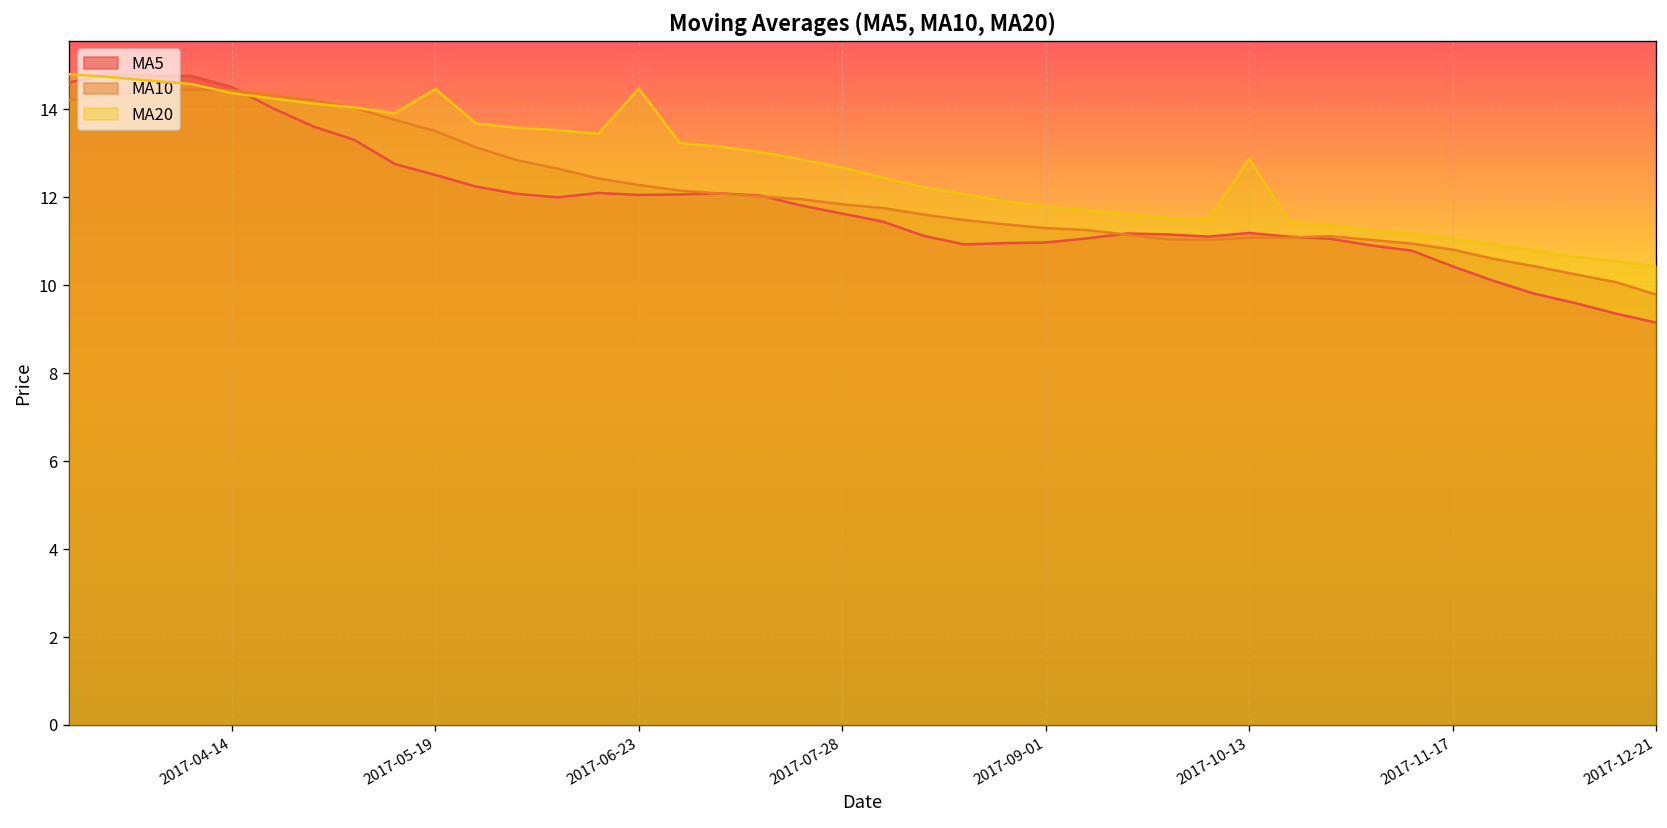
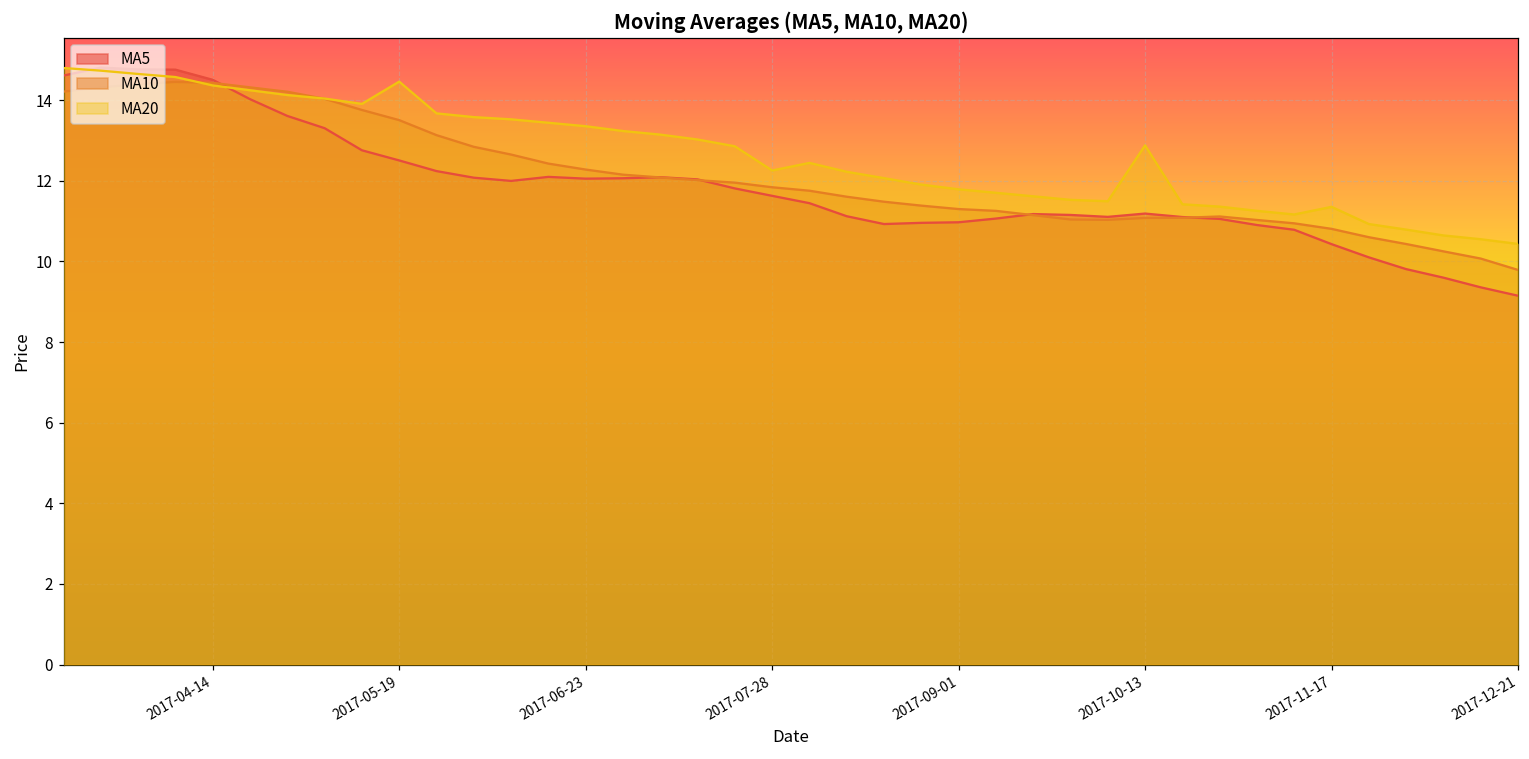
  {
    "MA20": {
      "2017-05-19": 14.5,
-     "2017-06-23": 14.5,
-     "2017-07-28": 12.7,
+     "2017-06-23": 13.4,
+     "2017-07-28": 12.3,
      "2017-09-01": 11.8,
      "2017-10-13": 12.9,
-     "2017-11-17": 11.1,
+     "2017-11-17": 11.4,
      "2017-12-21": 10.4
    }
  }
